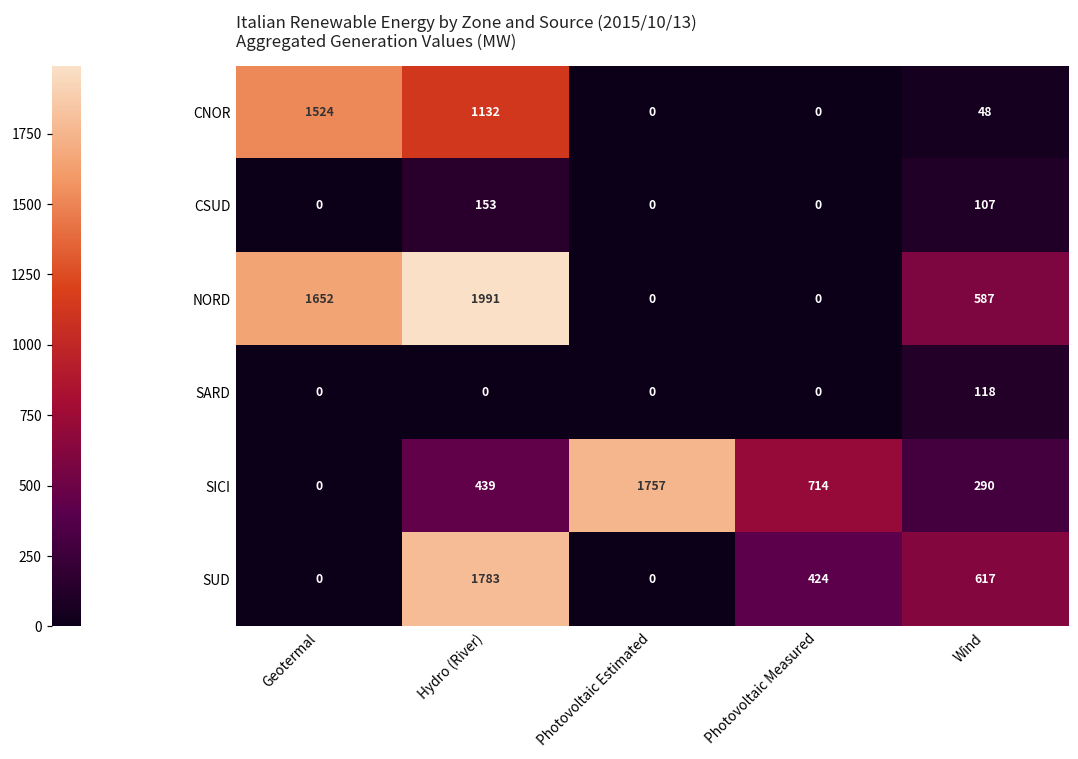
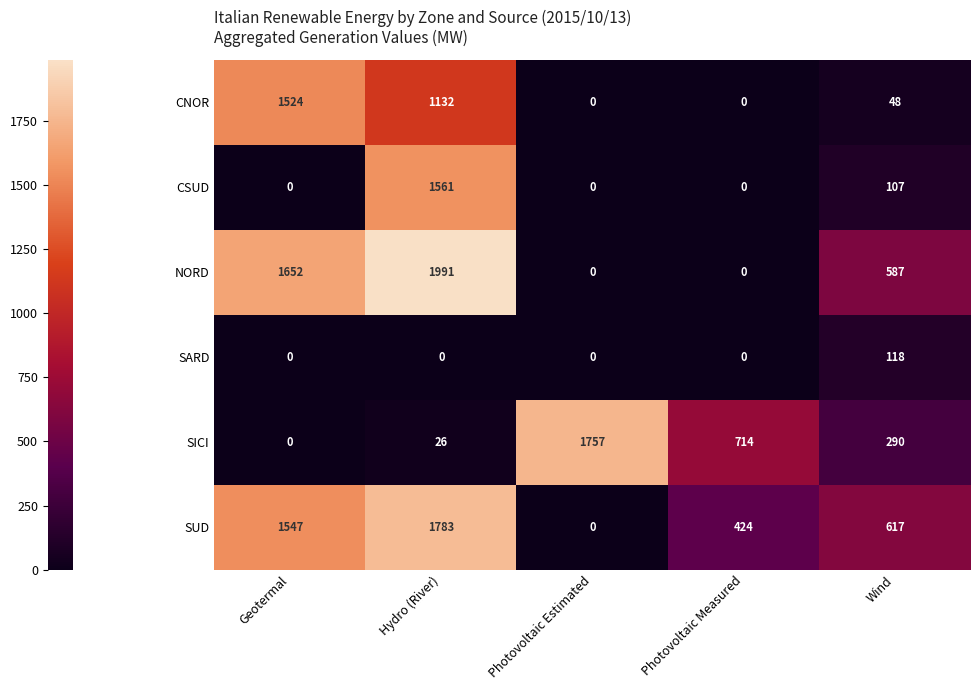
  {
    "CNOR": {
      "Geotermal": 1524,
      "Hydro (River)": 1132,
      "Photovoltaic Estimated": 0,
      "Photovoltaic Measured": 0,
      "Wind": 48
    },
    "CSUD": {
      "Geotermal": 0,
-     "Hydro (River)": 153,
+     "Hydro (River)": 1561,
      "Photovoltaic Estimated": 0,
      "Photovoltaic Measured": 0,
      "Wind": 107
    },
    "NORD": {
      "Geotermal": 1652,
      "Hydro (River)": 1991,
      "Photovoltaic Estimated": 0,
      "Photovoltaic Measured": 0,
      "Wind": 587
    },
    "SARD": {
      "Geotermal": 0,
      "Hydro (River)": 0,
      "Photovoltaic Estimated": 0,
      "Photovoltaic Measured": 0,
      "Wind": 118
    },
    "SICI": {
      "Geotermal": 0,
-     "Hydro (River)": 439,
+     "Hydro (River)": 26,
      "Photovoltaic Estimated": 1757,
      "Photovoltaic Measured": 714,
      "Wind": 290
    },
    "SUD": {
-     "Geotermal": 0,
+     "Geotermal": 1547,
      "Hydro (River)": 1783,
      "Photovoltaic Estimated": 0,
      "Photovoltaic Measured": 424,
      "Wind": 617
    }
  }
